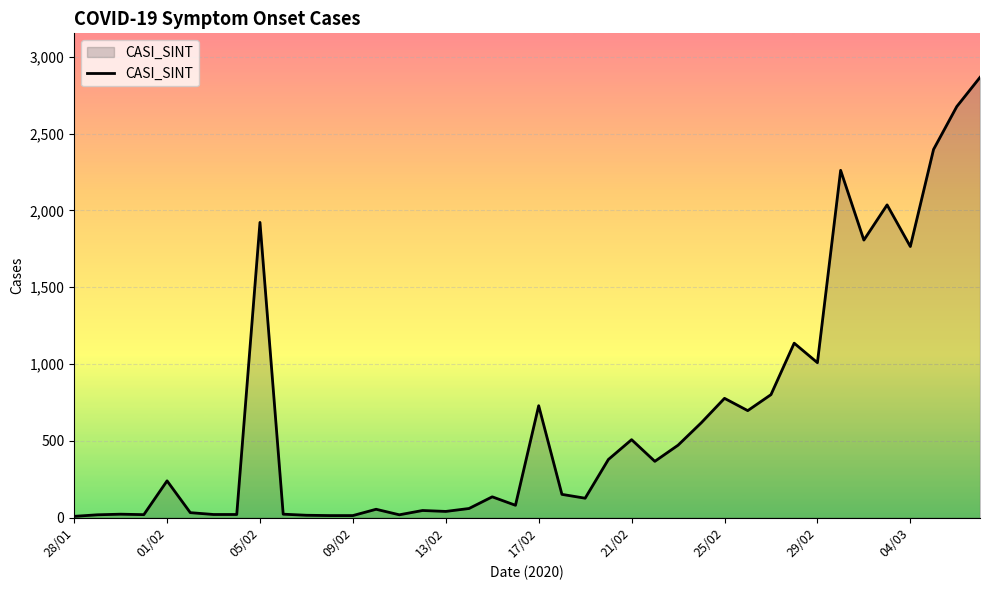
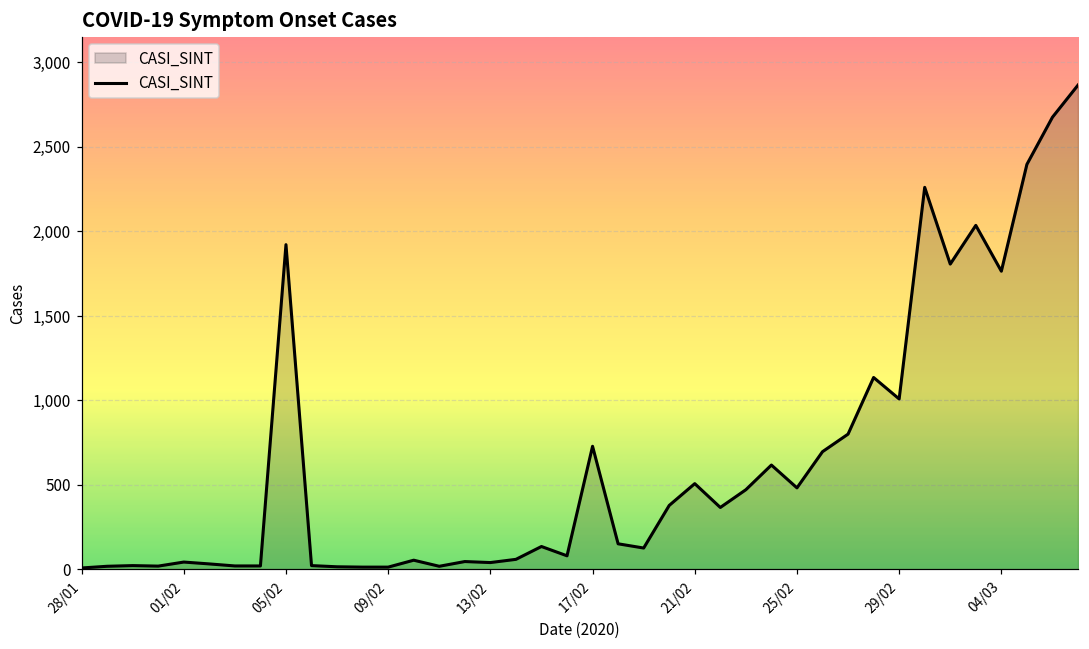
  {
    "28/01": "10",
-   "01/02": "240",
+   "01/02": "40",
    "05/02": "1,920",
    "09/02": "10",
    "13/02": "40",
    "17/02": "730",
    "21/02": "510",
-   "25/02": "780",
+   "25/02": "480",
    "29/02": "1,010",
    "04/03": "1,770"
  }
